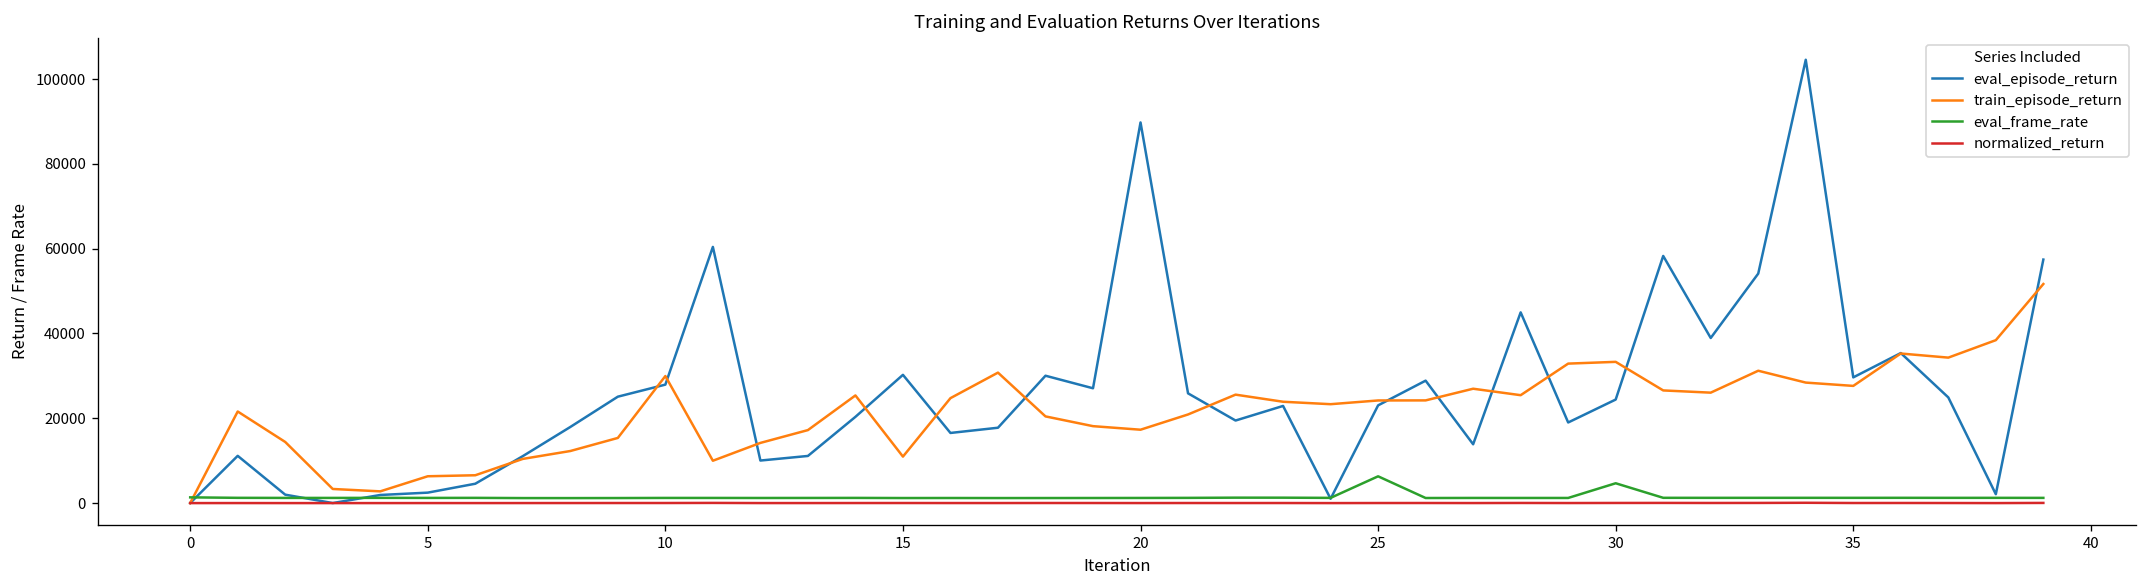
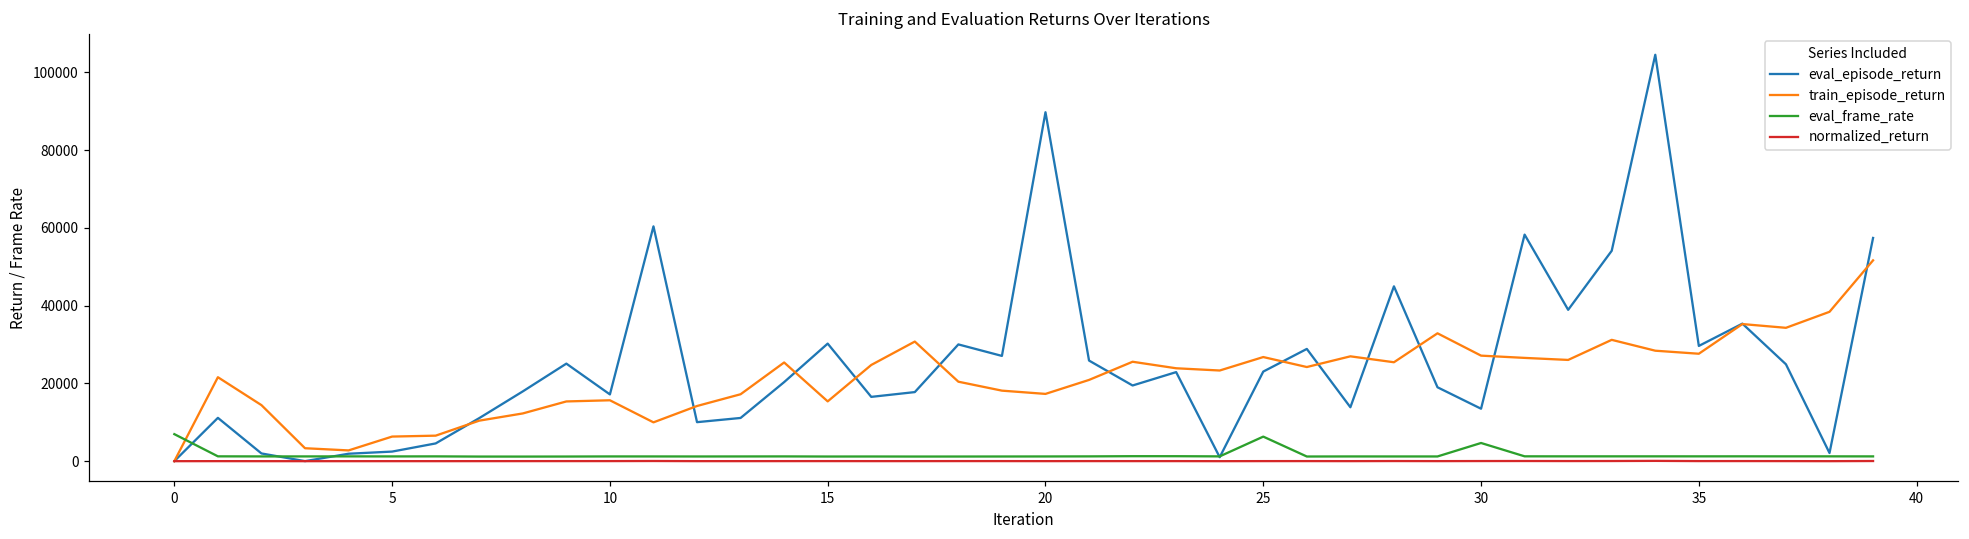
  {
    "eval_episode_return": {
      "5": 2000,
-     "10": 28000,
+     "10": 17000,
      "15": 30000,
      "20": 90000,
      "25": 23000,
-     "30": 24000,
+     "30": 13000,
      "35": 30000
    },
    "train_episode_return": {
      "5": 6000,
-     "10": 30000,
-     "15": 11000,
+     "10": 16000,
+     "15": 15000,
      "20": 17000,
-     "25": 24000,
-     "30": 33000,
+     "25": 27000,
+     "30": 27000,
      "35": 28000
    },
    "eval_frame_rate": {
-     "0": 1000,
+     "0": 7000,
      "5": 1000,
      "10": 1000,
      "15": 1000,
      "20": 1000,
      "25": 6000,
      "30": 5000,
      "35": 1000
    },
    "normalized_return": {
      "5": 0,
      "10": 0,
      "15": 0,
      "20": 0,
      "25": 0,
      "30": 0,
      "35": 0
    }
  }
